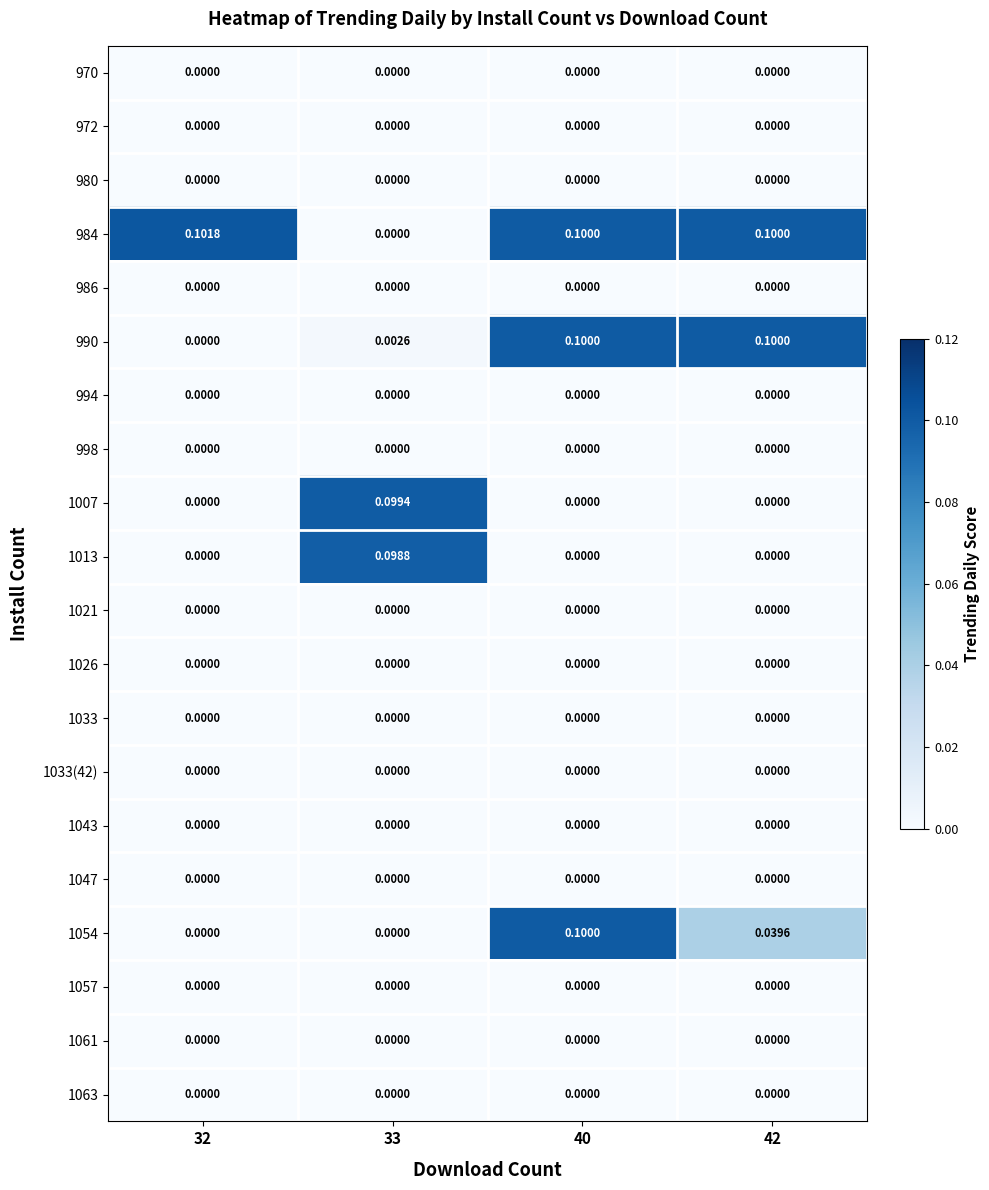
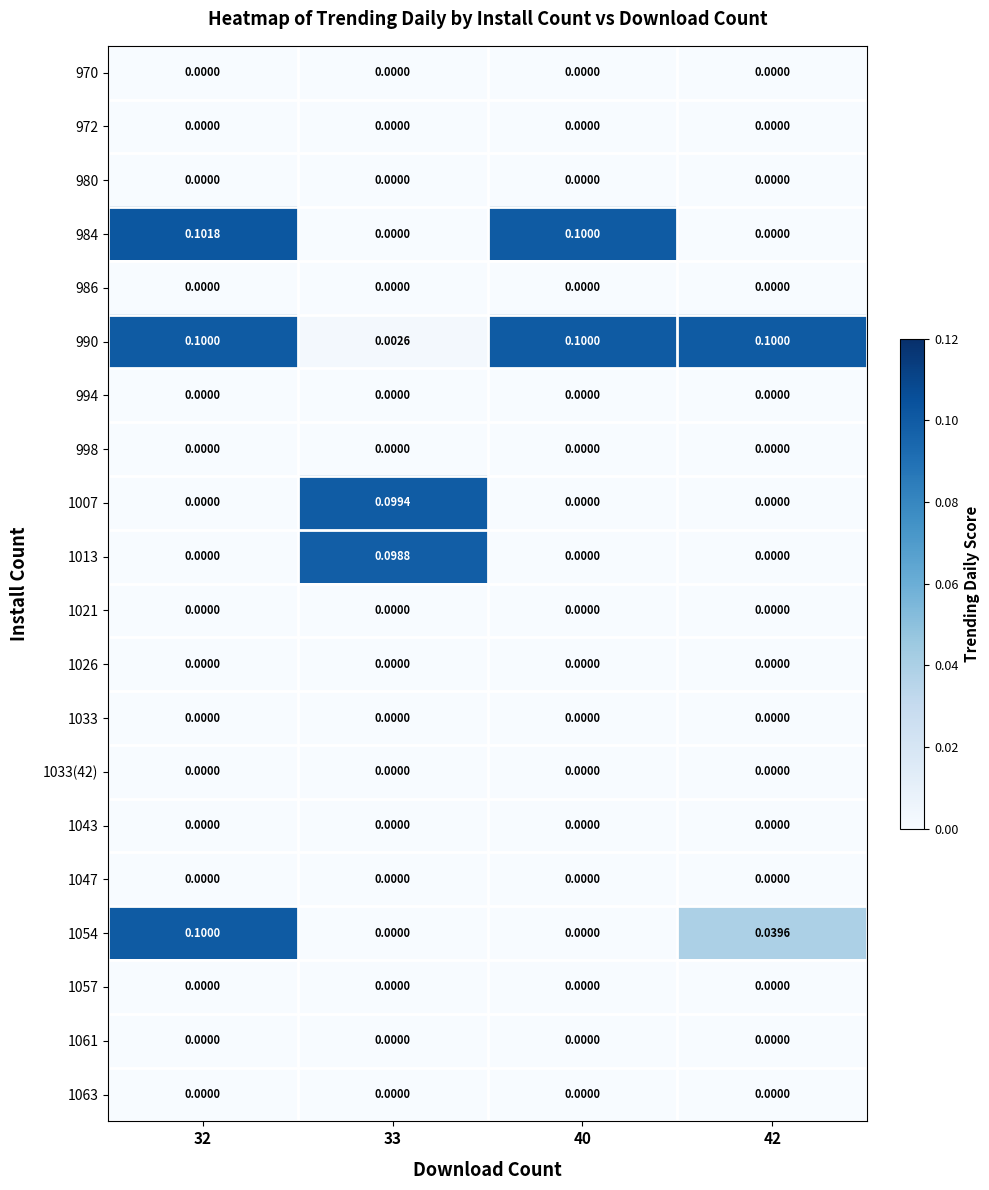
  {
    "970": {
      "32": 0.0000,
      "33": 0.0000,
      "40": 0.0000,
      "42": 0.0000
    },
    "972": {
      "32": 0.0000,
      "33": 0.0000,
      "40": 0.0000,
      "42": 0.0000
    },
    "980": {
      "32": 0.0000,
      "33": 0.0000,
      "40": 0.0000,
      "42": 0.0000
    },
    "984": {
      "32": 0.1018,
      "33": 0.0000,
      "40": 0.1000,
-     "42": 0.1000
+     "42": 0.0000
    },
    "986": {
      "32": 0.0000,
      "33": 0.0000,
      "40": 0.0000,
      "42": 0.0000
    },
    "990": {
-     "32": 0.0000,
+     "32": 0.1000,
      "33": 0.0026,
      "40": 0.1000,
      "42": 0.1000
    },
    "994": {
      "32": 0.0000,
      "33": 0.0000,
      "40": 0.0000,
      "42": 0.0000
    },
    "998": {
      "32": 0.0000,
      "33": 0.0000,
      "40": 0.0000,
      "42": 0.0000
    },
    "1007": {
      "32": 0.0000,
      "33": 0.0994,
      "40": 0.0000,
      "42": 0.0000
    },
    "1013": {
      "32": 0.0000,
      "33": 0.0988,
      "40": 0.0000,
      "42": 0.0000
    },
    "1021": {
      "32": 0.0000,
      "33": 0.0000,
      "40": 0.0000,
      "42": 0.0000
    },
    "1026": {
      "32": 0.0000,
      "33": 0.0000,
      "40": 0.0000,
      "42": 0.0000
    },
    "1033": {
      "32": 0.0000,
      "33": 0.0000,
      "40": 0.0000,
      "42": 0.0000
    },
    "1033(42)": {
      "32": 0.0000,
      "33": 0.0000,
      "40": 0.0000,
      "42": 0.0000
    },
    "1043": {
      "32": 0.0000,
      "33": 0.0000,
      "40": 0.0000,
      "42": 0.0000
    },
    "1047": {
      "32": 0.0000,
      "33": 0.0000,
      "40": 0.0000,
      "42": 0.0000
    },
    "1054": {
-     "32": 0.0000,
+     "32": 0.1000,
      "33": 0.0000,
-     "40": 0.1000,
+     "40": 0.0000,
      "42": 0.0396
    },
    "1057": {
      "32": 0.0000,
      "33": 0.0000,
      "40": 0.0000,
      "42": 0.0000
    },
    "1061": {
      "32": 0.0000,
      "33": 0.0000,
      "40": 0.0000,
      "42": 0.0000
    },
    "1063": {
      "32": 0.0000,
      "33": 0.0000,
      "40": 0.0000,
      "42": 0.0000
    }
  }
